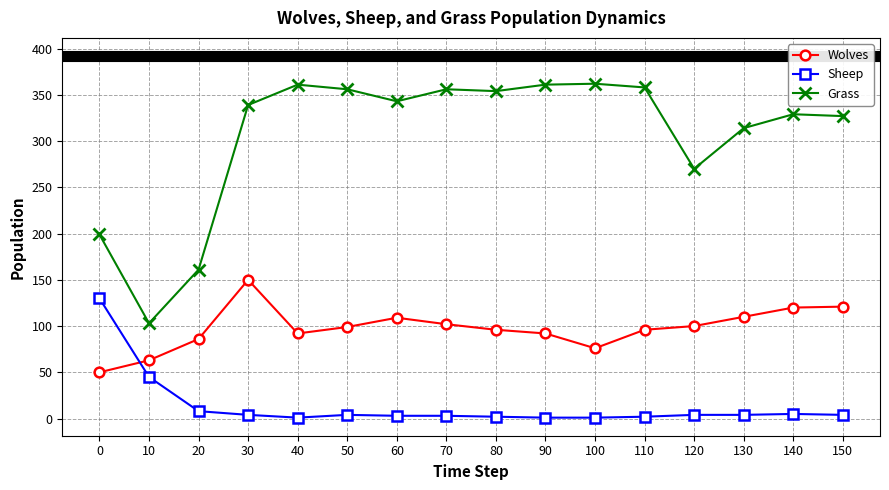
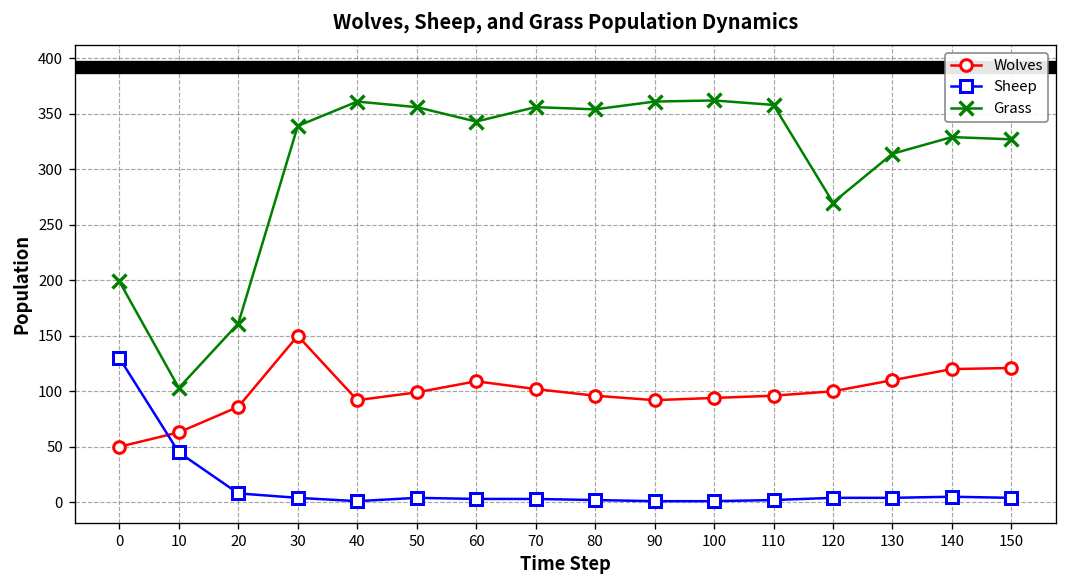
  {
    "Wolves": {
      "0": 50,
      "10": 60,
      "20": 90,
      "30": 150,
      "40": 90,
      "50": 100,
      "60": 110,
      "70": 100,
      "80": 100,
      "90": 90,
-     "100": 80,
+     "100": 90,
      "110": 100,
      "120": 100,
      "130": 110,
      "140": 120,
      "150": 120
    },
    "Sheep": {
      "0": 130,
      "10": 50,
      "20": 10,
      "30": 0,
      "40": 0,
      "50": 0,
      "60": 0,
      "70": 0,
      "80": 0,
      "90": 0,
      "100": 0,
      "110": 0,
      "120": 0,
      "130": 0,
      "140": 10,
      "150": 0
    },
    "Grass": {
      "0": 200,
      "10": 100,
      "20": 160,
      "30": 340,
      "40": 360,
      "50": 360,
      "60": 340,
      "70": 360,
      "80": 350,
      "90": 360,
      "100": 360,
      "110": 360,
      "120": 270,
      "130": 310,
      "140": 330,
      "150": 330
    }
  }
